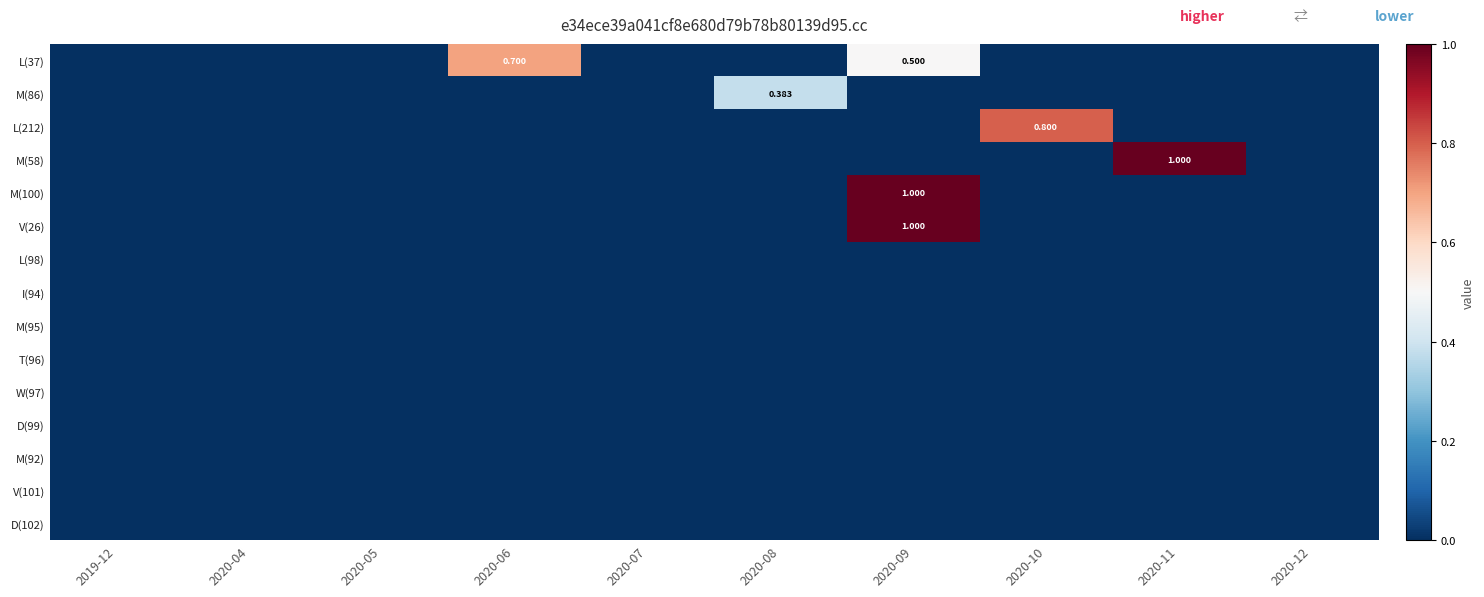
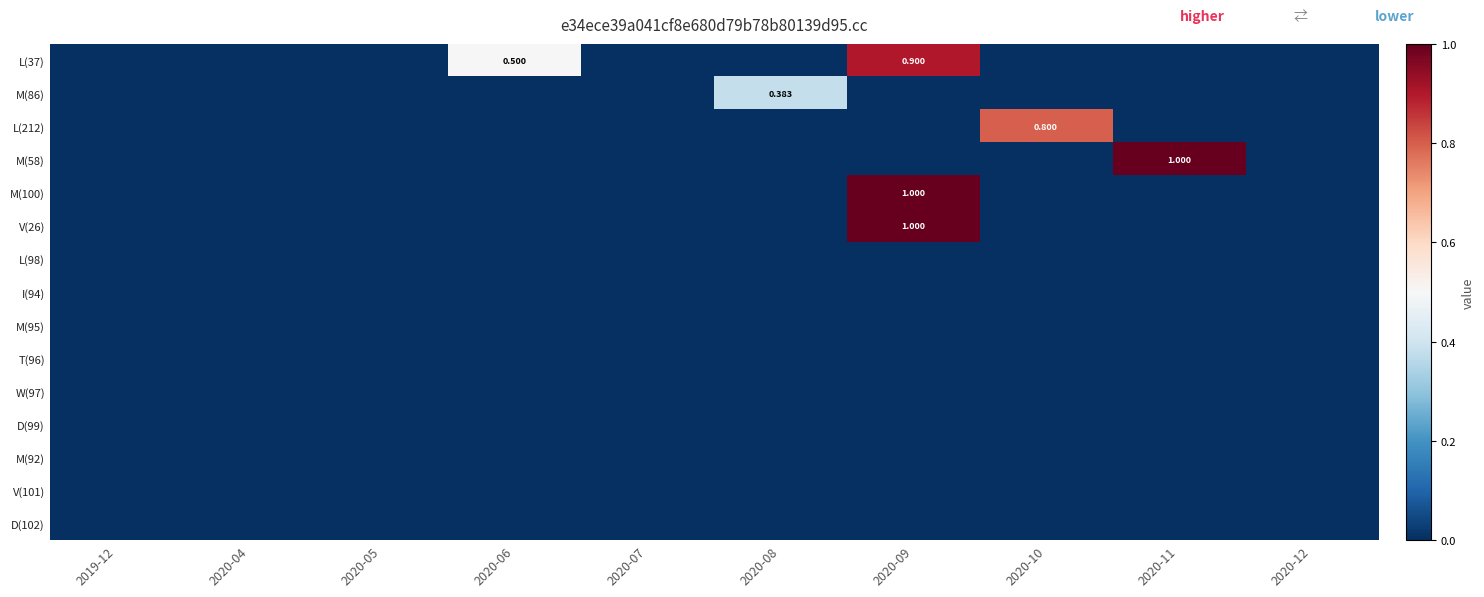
  {
    "L(37)": {
-     "2020-06": 0.700,
-     "2020-09": 0.500
+     "2020-06": 0.500,
+     "2020-09": 0.900
    },
    "M(86)": {
      "2020-08": 0.383
    },
    "L(212)": {
      "2020-10": 0.800
    },
    "M(58)": {
      "2020-11": 1.000
    },
    "M(100)": {
      "2020-09": 1.000
    },
    "V(26)": {
      "2020-09": 1.000
    }
  }
